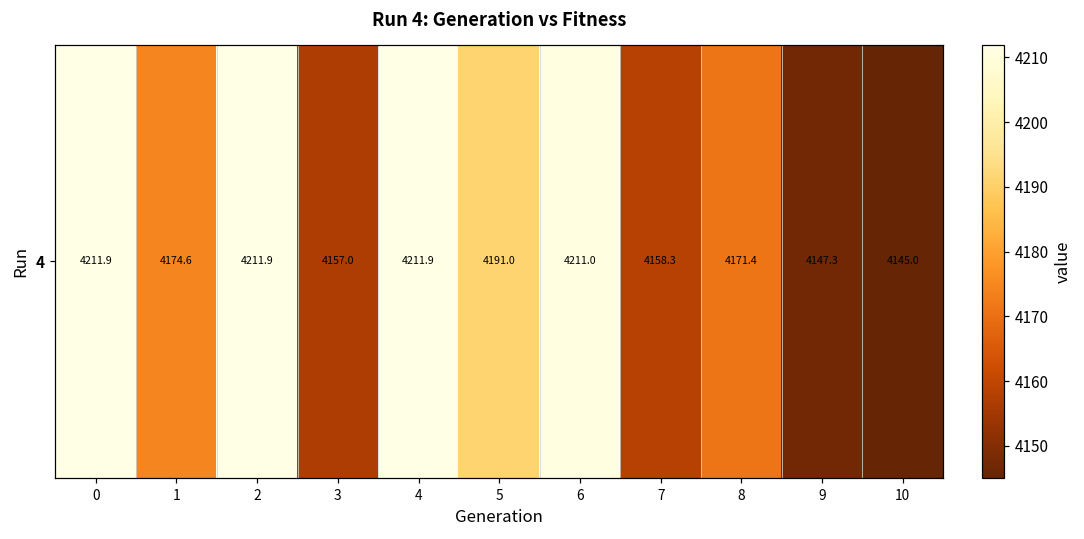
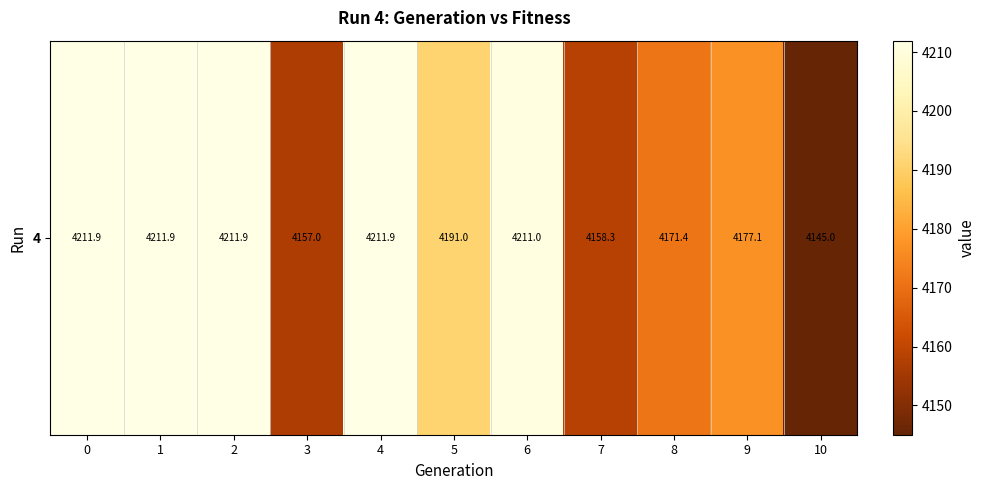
  {
    "4": {
      "0": 4211.9,
-     "1": 4174.6,
+     "1": 4211.9,
      "2": 4211.9,
      "3": 4157.0,
      "4": 4211.9,
      "5": 4191.0,
      "6": 4211.0,
      "7": 4158.3,
      "8": 4171.4,
-     "9": 4147.3,
+     "9": 4177.1,
      "10": 4145.0
    }
  }
